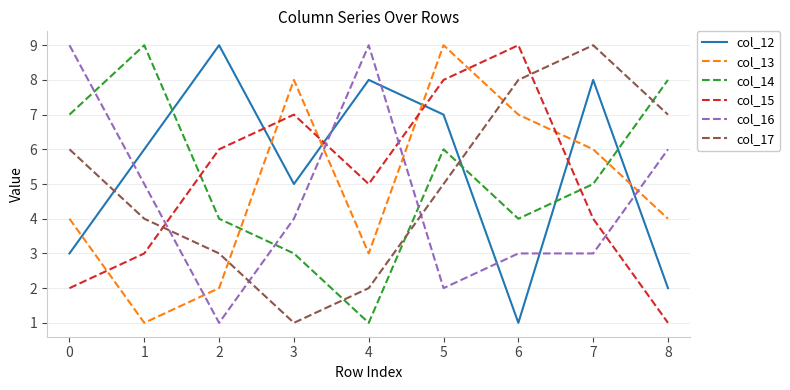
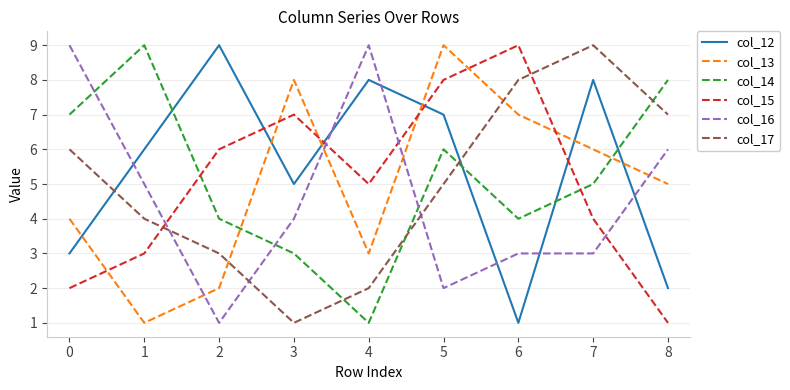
  {
    "col_12": {
      "0": 3,
      "1": 6,
      "2": 9,
      "3": 5,
      "4": 8,
      "5": 7,
      "6": 1,
      "7": 8,
      "8": 2
    },
    "col_13": {
      "0": 4,
      "1": 1,
      "2": 2,
      "3": 8,
      "4": 3,
      "5": 9,
      "6": 7,
      "7": 6,
-     "8": 4
+     "8": 5
    },
    "col_14": {
      "0": 7,
      "1": 9,
      "2": 4,
      "3": 3,
      "4": 1,
      "5": 6,
      "6": 4,
      "7": 5,
      "8": 8
    },
    "col_15": {
      "0": 2,
      "1": 3,
      "2": 6,
      "3": 7,
      "4": 5,
      "5": 8,
      "6": 9,
      "7": 4,
      "8": 1
    },
    "col_16": {
      "0": 9,
      "1": 5,
      "2": 1,
      "3": 4,
      "4": 9,
      "5": 2,
      "6": 3,
      "7": 3,
      "8": 6
    },
    "col_17": {
      "0": 6,
      "1": 4,
      "2": 3,
      "3": 1,
      "4": 2,
      "5": 5,
      "6": 8,
      "7": 9,
      "8": 7
    }
  }
